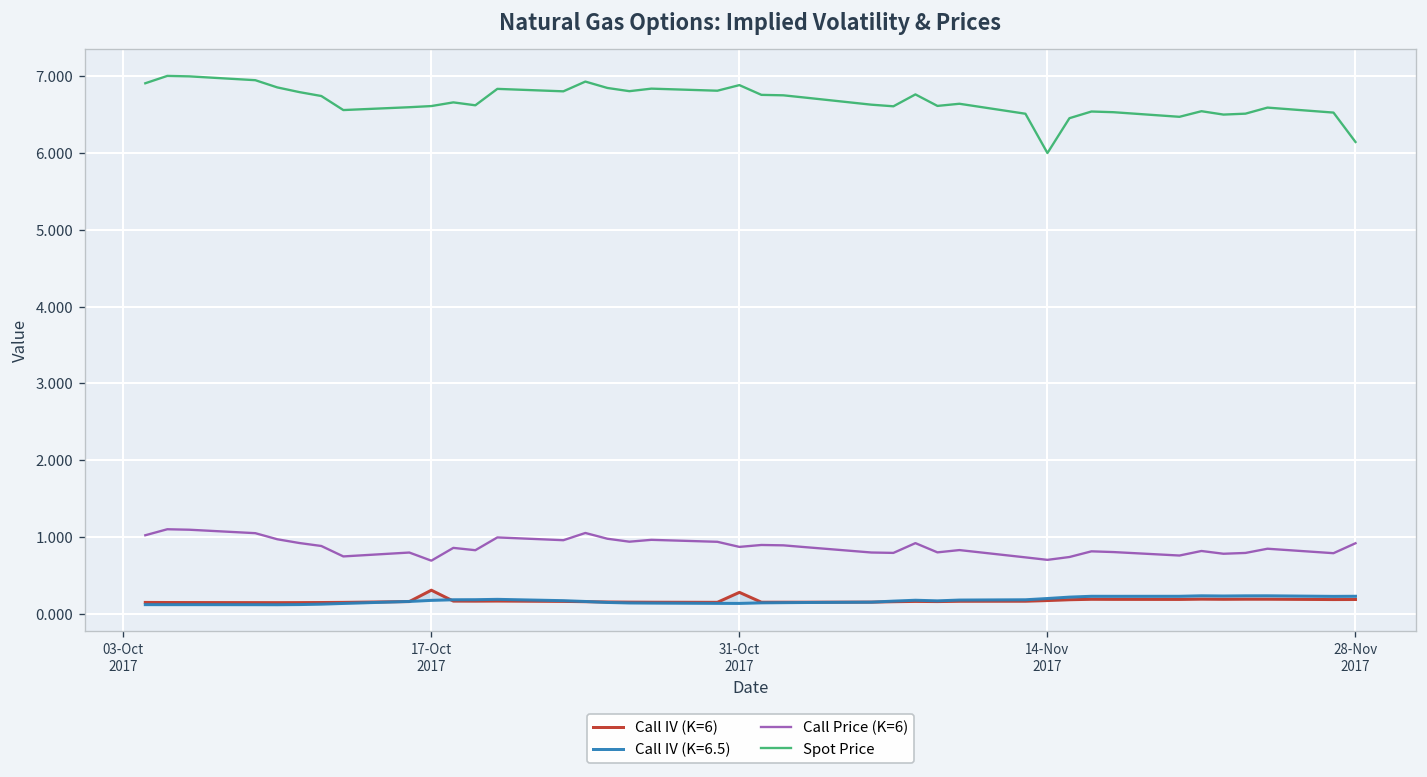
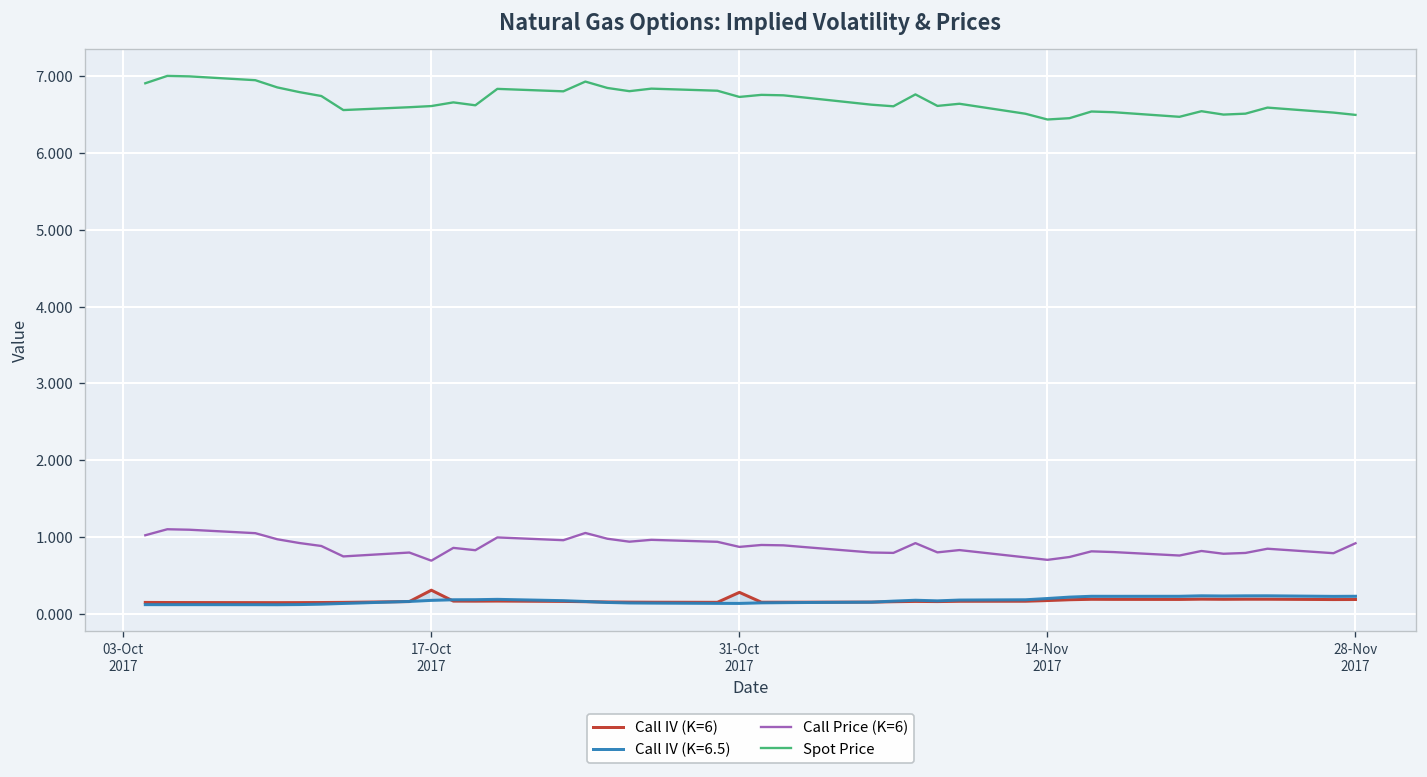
  {
    "Call IV (K=6)": {
      "28-Nov 2017": 0.2
    },
    "Call Price (K=6)": {
      "17-Oct 2017": 0.7,
      "31-Oct 2017": 0.9,
      "14-Nov 2017": 0.7,
      "28-Nov 2017": 0.9
    },
    "Spot Price": {
      "17-Oct 2017": 6.6,
-     "31-Oct 2017": 6.9,
-     "14-Nov 2017": 6.0,
-     "28-Nov 2017": 6.1
+     "31-Oct 2017": 6.7,
+     "14-Nov 2017": 6.4,
+     "28-Nov 2017": 6.5
    }
  }
